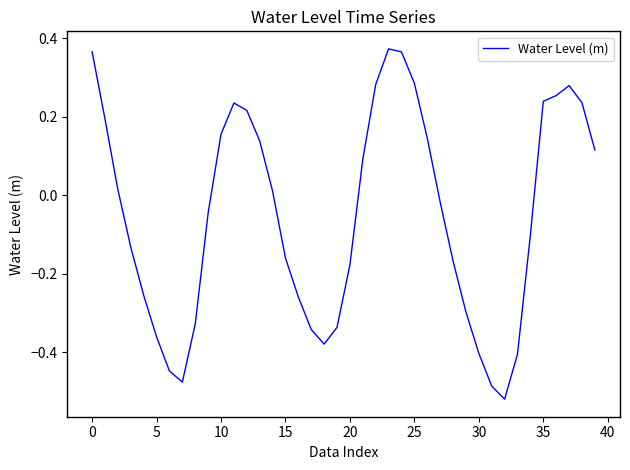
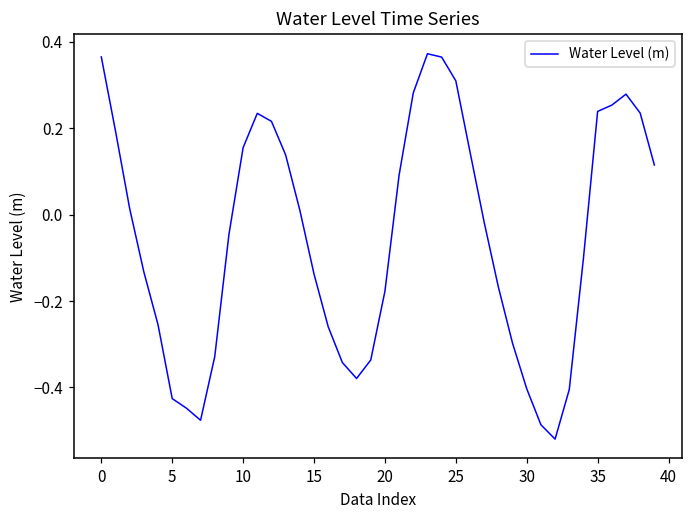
  {
    "0": 0.37,
-   "5": -0.36,
+   "5": -0.43,
    "10": 0.16,
-   "15": -0.16,
+   "15": -0.14,
    "20": -0.18,
-   "25": 0.28,
+   "25": 0.31,
    "30": -0.40,
    "35": 0.24
  }
